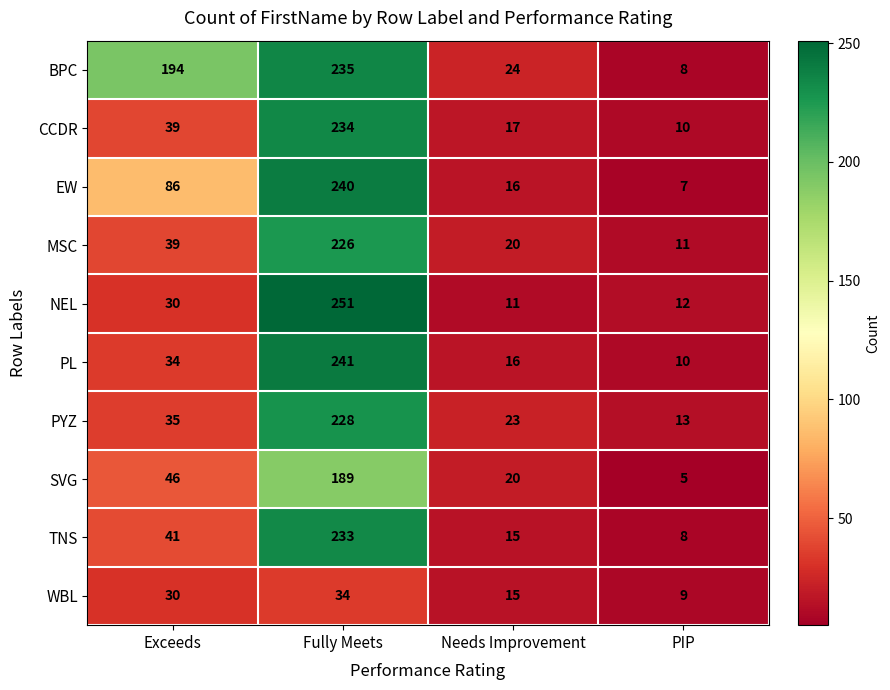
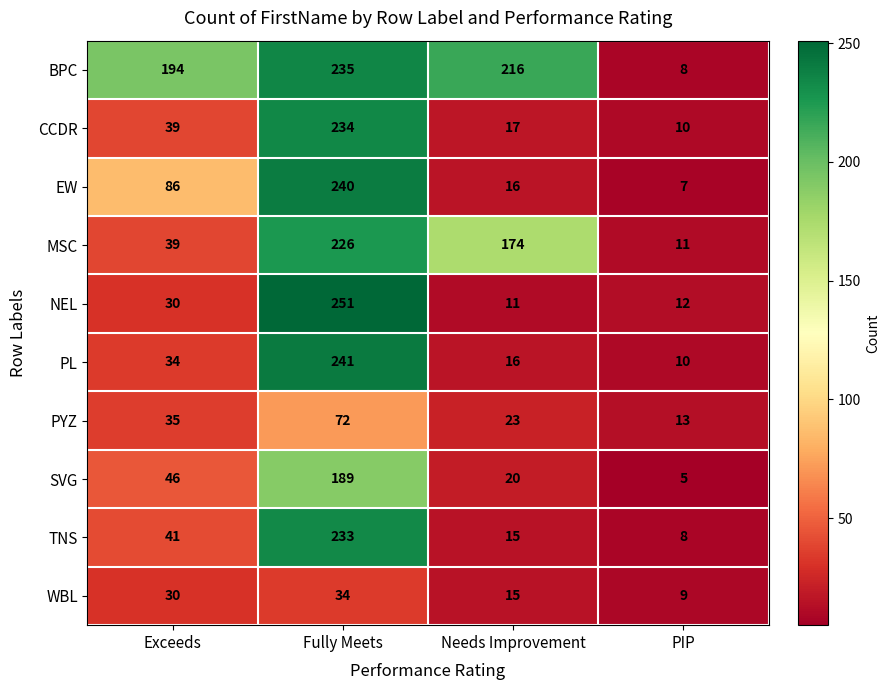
  {
    "BPC": {
      "Exceeds": 194,
      "Fully Meets": 235,
-     "Needs Improvement": 24,
+     "Needs Improvement": 216,
      "PIP": 8
    },
    "CCDR": {
      "Exceeds": 39,
      "Fully Meets": 234,
      "Needs Improvement": 17,
      "PIP": 10
    },
    "EW": {
      "Exceeds": 86,
      "Fully Meets": 240,
      "Needs Improvement": 16,
      "PIP": 7
    },
    "MSC": {
      "Exceeds": 39,
      "Fully Meets": 226,
-     "Needs Improvement": 20,
+     "Needs Improvement": 174,
      "PIP": 11
    },
    "NEL": {
      "Exceeds": 30,
      "Fully Meets": 251,
      "Needs Improvement": 11,
      "PIP": 12
    },
    "PL": {
      "Exceeds": 34,
      "Fully Meets": 241,
      "Needs Improvement": 16,
      "PIP": 10
    },
    "PYZ": {
      "Exceeds": 35,
-     "Fully Meets": 228,
+     "Fully Meets": 72,
      "Needs Improvement": 23,
      "PIP": 13
    },
    "SVG": {
      "Exceeds": 46,
      "Fully Meets": 189,
      "Needs Improvement": 20,
      "PIP": 5
    },
    "TNS": {
      "Exceeds": 41,
      "Fully Meets": 233,
      "Needs Improvement": 15,
      "PIP": 8
    },
    "WBL": {
      "Exceeds": 30,
      "Fully Meets": 34,
      "Needs Improvement": 15,
      "PIP": 9
    }
  }
